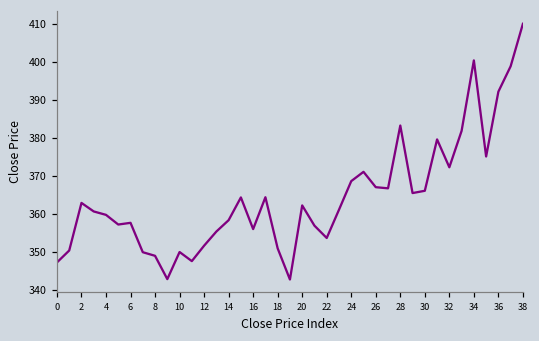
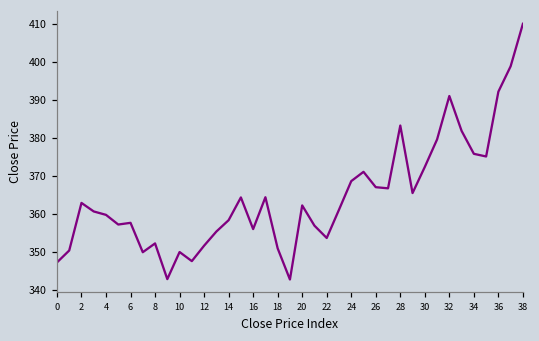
  {
    "0": 347,
    "2": 363,
    "4": 360,
    "6": 358,
-   "8": 349,
+   "8": 352,
    "10": 350,
    "12": 352,
    "14": 358,
    "16": 356,
    "18": 351,
    "20": 362,
    "22": 354,
    "24": 369,
    "26": 367,
    "28": 383,
-   "30": 366,
-   "32": 372,
-   "34": 400,
+   "30": 372,
+   "32": 391,
+   "34": 376,
    "36": 392,
    "38": 410
  }
